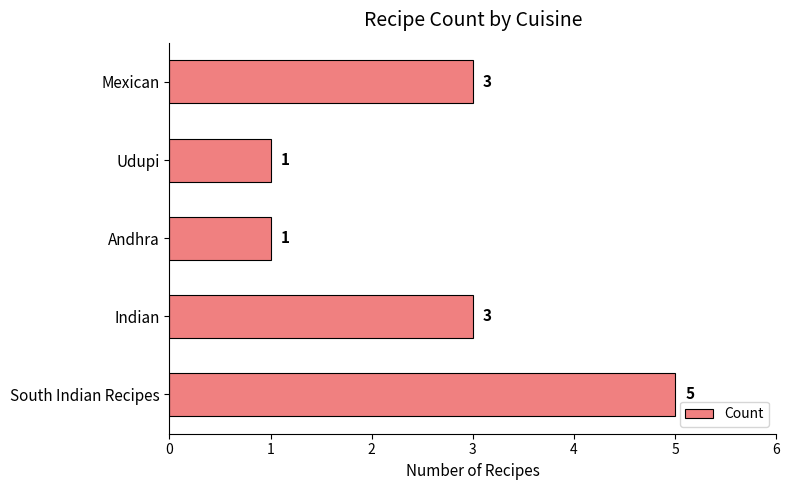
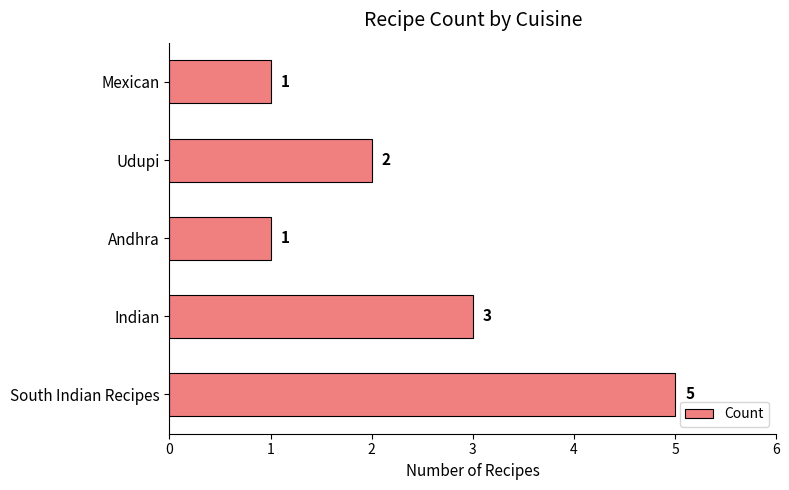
  {
-   "Mexican": 3,
-   "Udupi": 1,
+   "Mexican": 1,
+   "Udupi": 2,
    "Andhra": 1,
    "Indian": 3
  }
